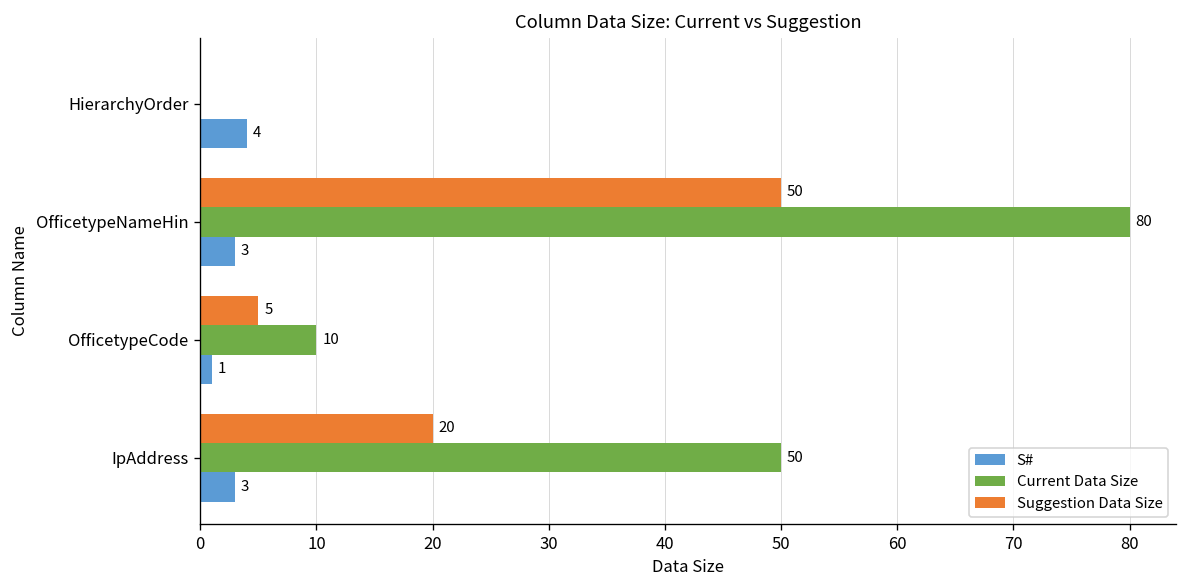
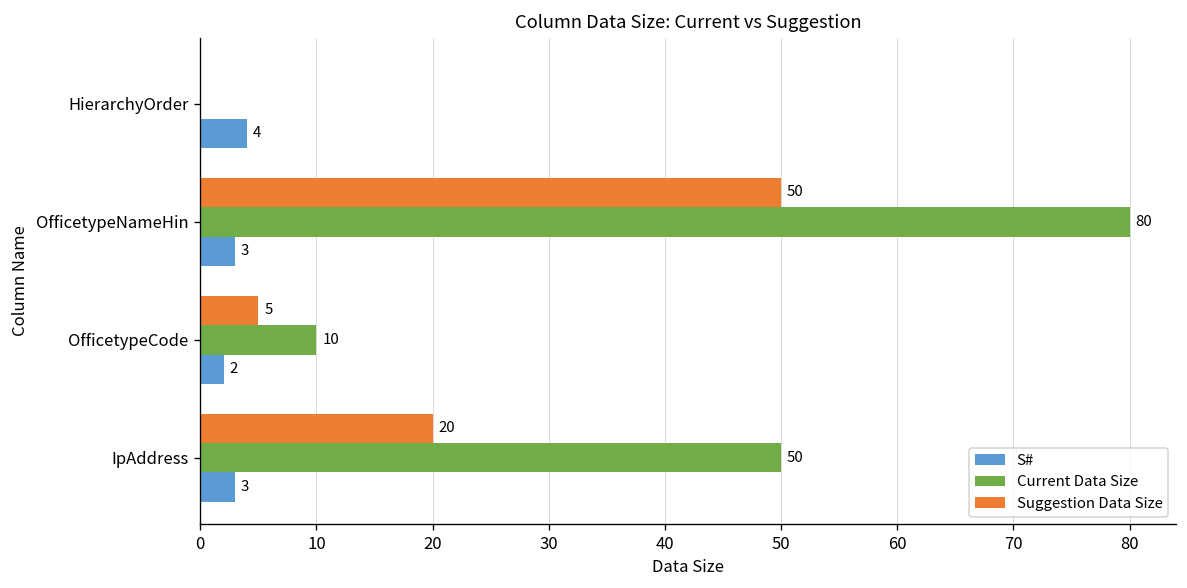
  {
    "S#": {
      "HierarchyOrder": 4,
      "OfficetypeNameHin": 3,
-     "OfficetypeCode": 1,
+     "OfficetypeCode": 2,
      "IpAddress": 3
    },
    "Current Data Size": {
      "OfficetypeNameHin": 80,
      "OfficetypeCode": 10,
      "IpAddress": 50
    },
    "Suggestion Data Size": {
      "OfficetypeNameHin": 50,
      "OfficetypeCode": 5,
      "IpAddress": 20
    }
  }
